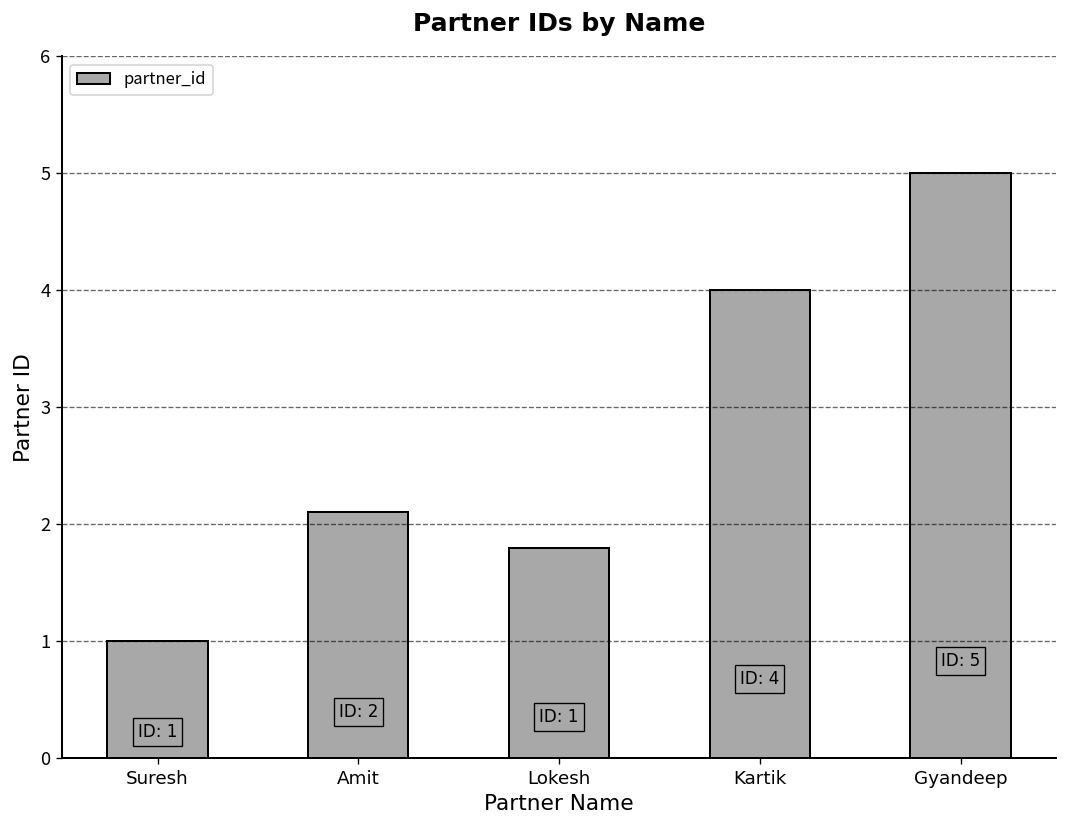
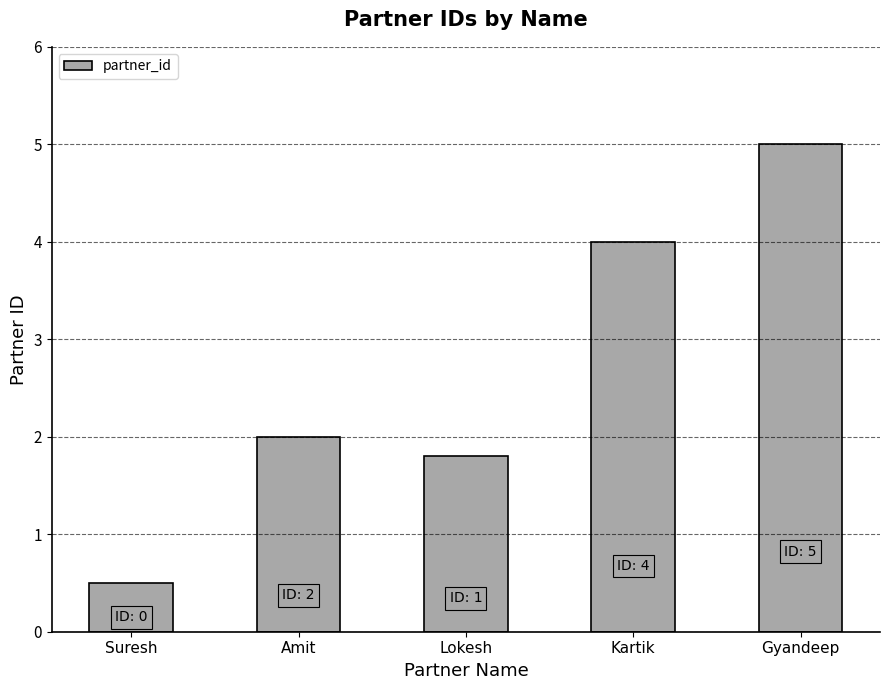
  {
-   "Suresh": 1,
-   "Amit": 2.1
+   "Suresh": 0,
+   "Amit": 2.0
  }
